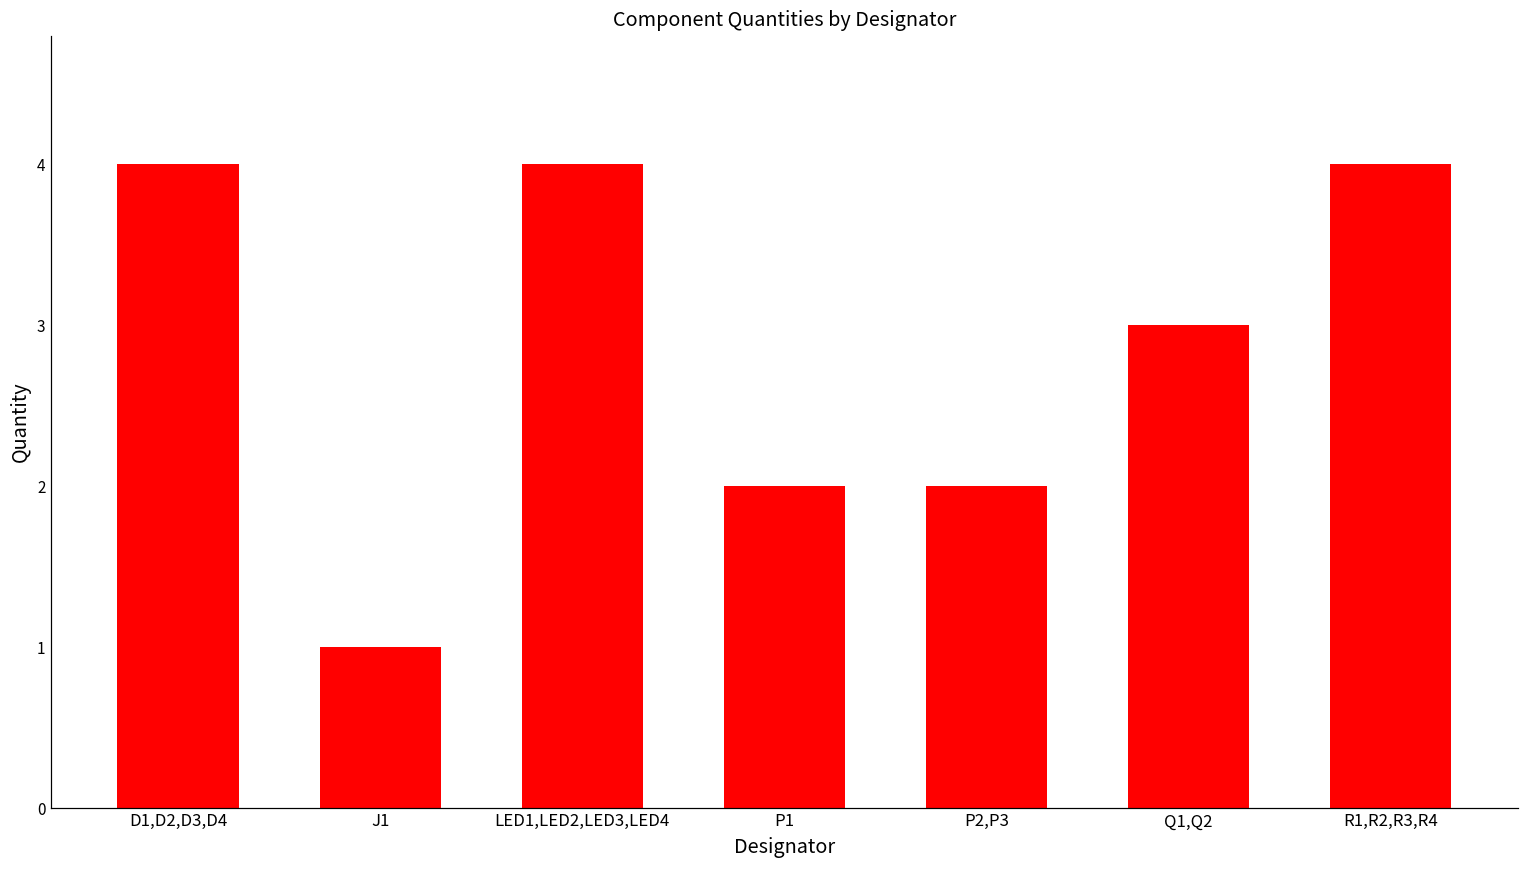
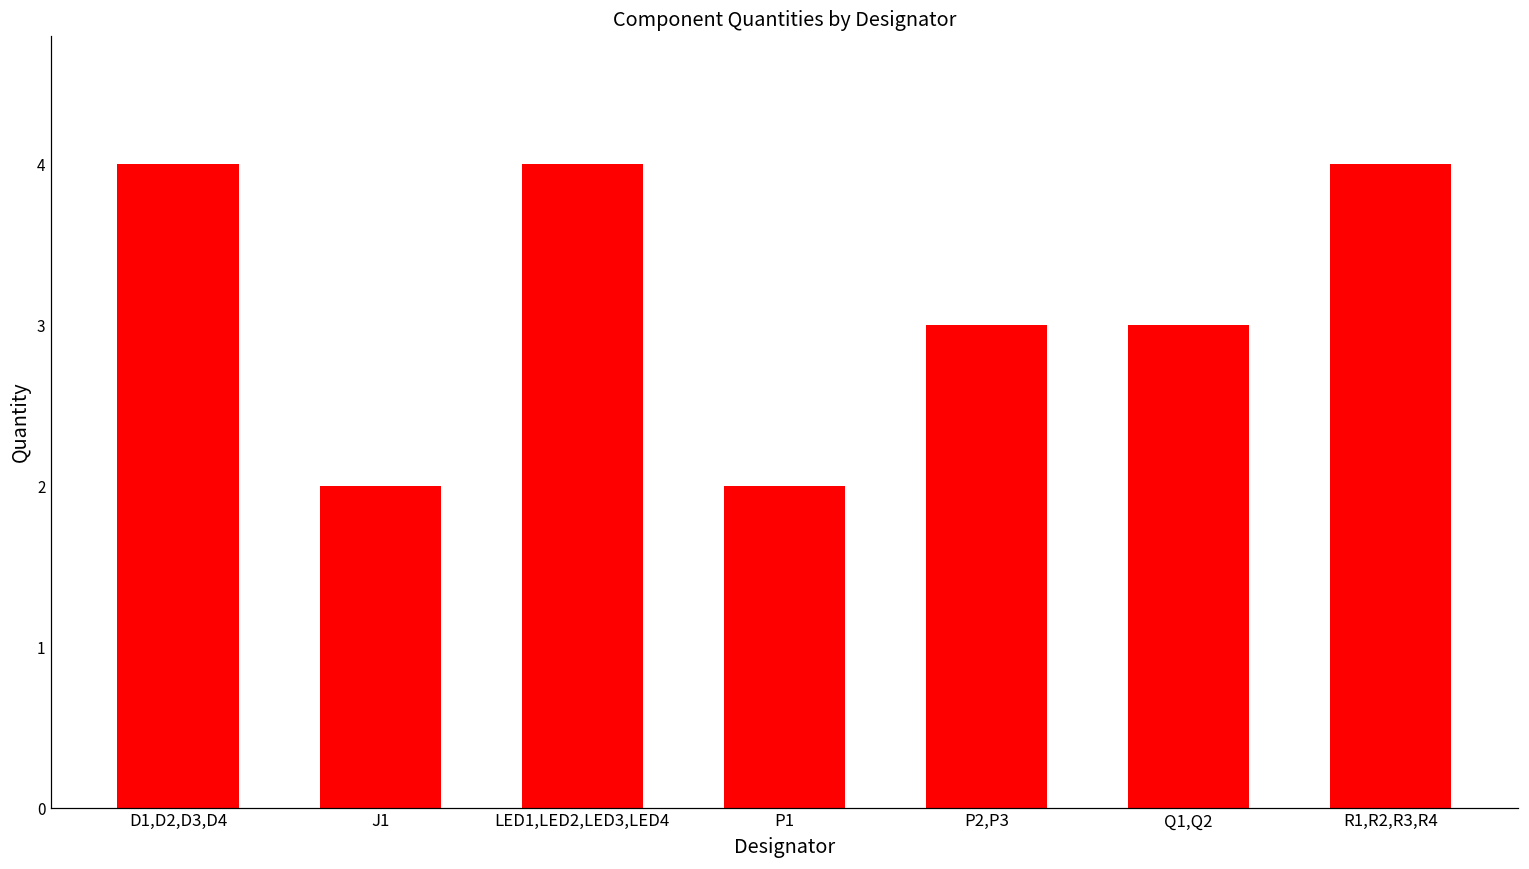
  {
    "D1,D2,D3,D4": 4,
-   "J1": 1,
+   "J1": 2,
    "LED1,LED2,LED3,LED4": 4,
    "P1": 2,
-   "P2,P3": 2,
+   "P2,P3": 3,
    "Q1,Q2": 3,
    "R1,R2,R3,R4": 4
  }
